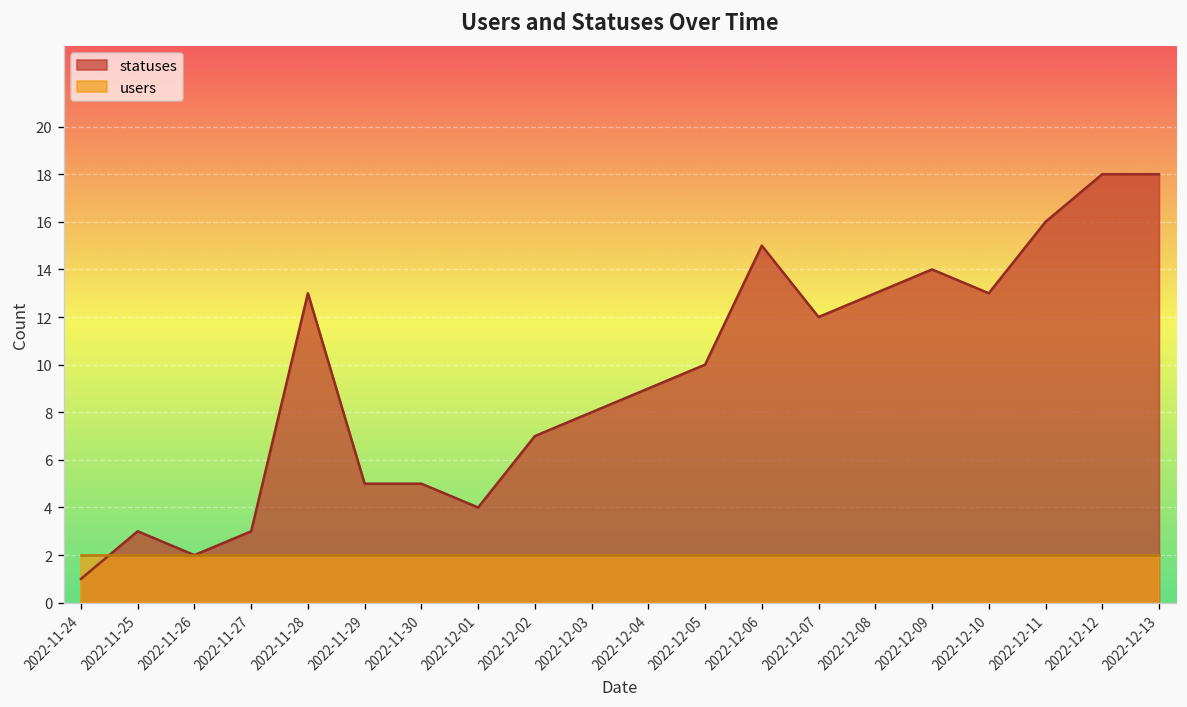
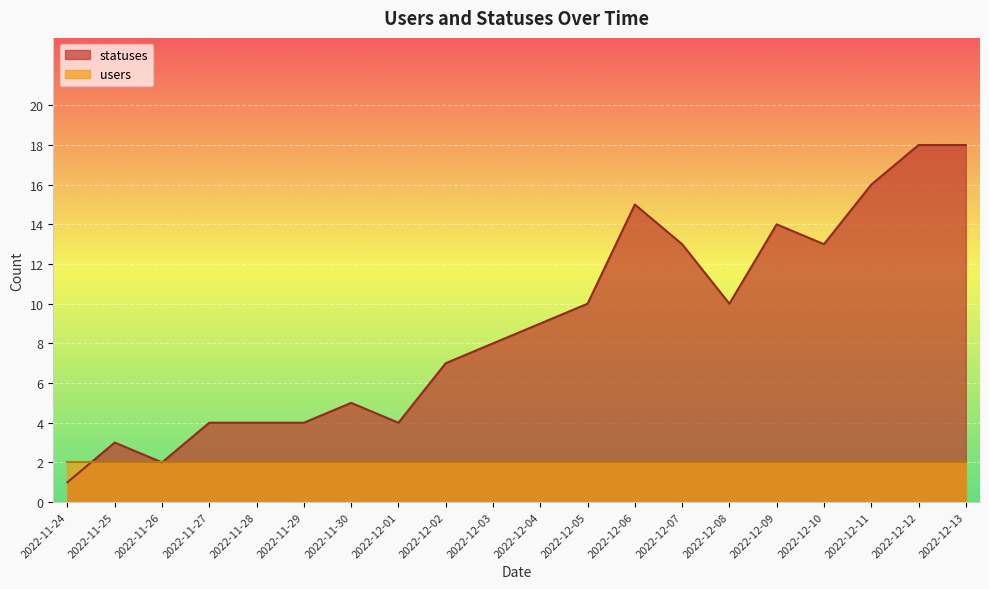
  {
    "statuses": {
      "2022-11-24": 1,
      "2022-11-25": 3,
-     "2022-11-27": 3,
-     "2022-11-28": 13,
-     "2022-11-29": 5,
+     "2022-11-27": 4,
+     "2022-11-28": 4,
+     "2022-11-29": 4,
      "2022-11-30": 5,
      "2022-12-01": 4,
      "2022-12-02": 7,
      "2022-12-03": 8,
      "2022-12-04": 9,
      "2022-12-05": 10,
      "2022-12-06": 15,
-     "2022-12-07": 12,
-     "2022-12-08": 13,
+     "2022-12-07": 13,
+     "2022-12-08": 10,
      "2022-12-09": 14,
      "2022-12-10": 13,
      "2022-12-11": 16,
      "2022-12-12": 18,
      "2022-12-13": 18
    },
    "users": {
      "2022-11-24": 2,
      "2022-11-25": 2,
      "2022-11-27": 2,
      "2022-11-28": 2,
      "2022-11-29": 2,
      "2022-11-30": 2,
      "2022-12-01": 2,
      "2022-12-02": 2,
      "2022-12-03": 2,
      "2022-12-04": 2,
      "2022-12-05": 2,
      "2022-12-06": 2,
      "2022-12-07": 2,
      "2022-12-08": 2,
      "2022-12-09": 2,
      "2022-12-10": 2,
      "2022-12-11": 2,
      "2022-12-12": 2,
      "2022-12-13": 2
    }
  }
